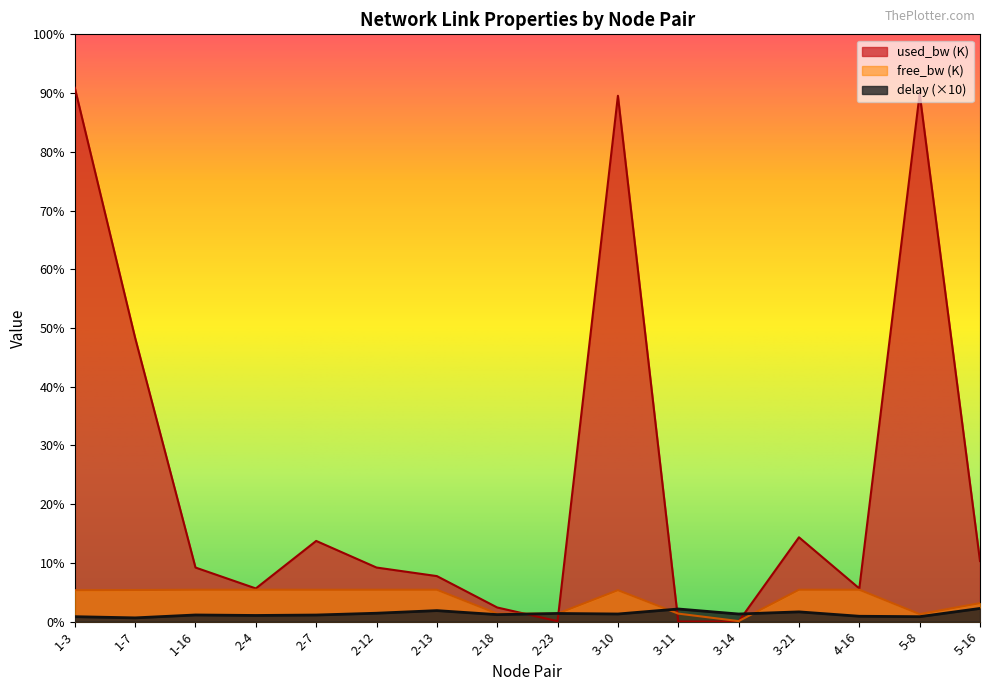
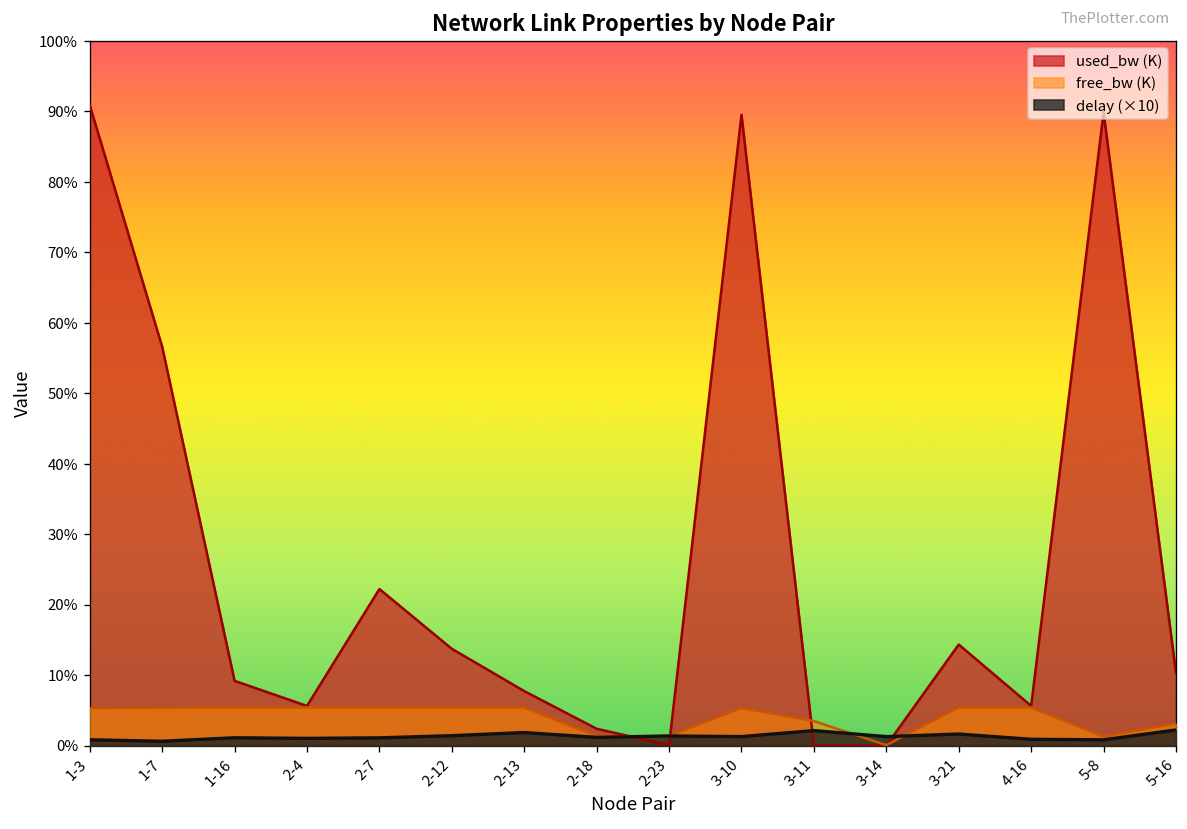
  {
    "used_bw (K)": {
      "1-3": "91%",
-     "1-7": "48%",
+     "1-7": "57%",
      "1-16": "9%",
-     "2-7": "14%",
-     "2-12": "9%",
+     "2-7": "22%",
+     "2-12": "14%",
      "2-13": "8%",
      "2-18": "2%",
      "2-23": "0%",
      "3-10": "90%",
      "3-11": "0%",
      "3-21": "14%",
      "5-16": "10%"
    },
    "free_bw (K)": {
      "1-3": "5%",
      "1-7": "5%",
      "1-16": "5%",
      "2-7": "5%",
      "2-12": "5%",
      "2-13": "5%",
      "3-10": "5%",
-     "3-11": "1%",
+     "3-11": "3%",
      "3-21": "5%",
      "5-8": "1%",
      "5-16": "3%"
    },
    "delay (×10)": {
      "1-3": "1%",
      "1-7": "1%",
      "1-16": "1%",
      "2-4": "1%",
      "2-7": "1%",
      "2-12": "1%",
      "2-13": "2%",
      "3-10": "1%",
      "3-11": "2%",
      "3-14": "1%",
      "3-21": "2%",
      "4-16": "1%",
      "5-8": "1%",
      "5-16": "2%"
    }
  }
